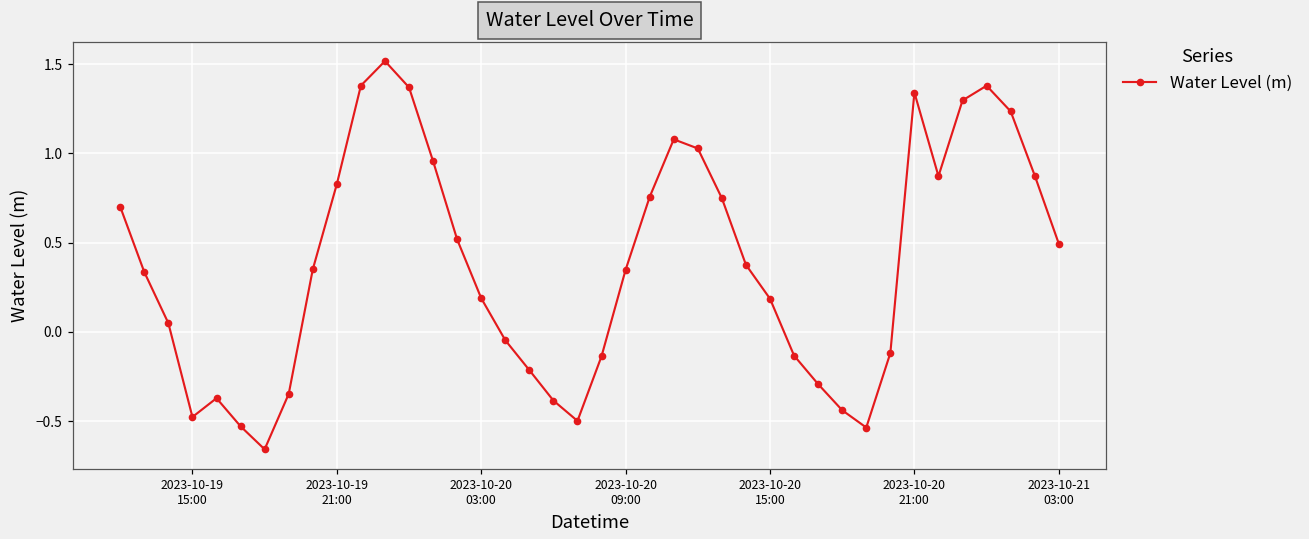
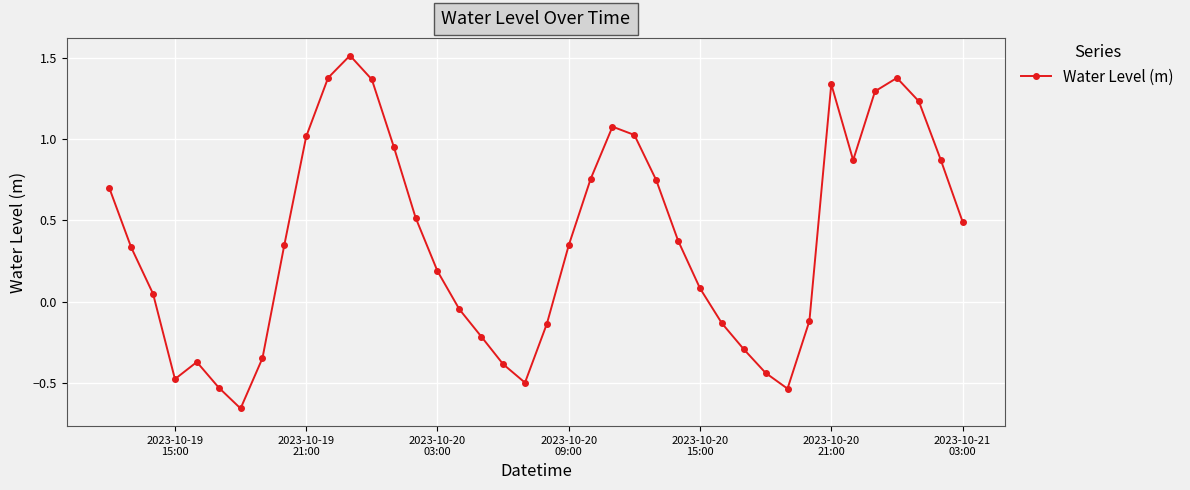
  {
    "2023-10-19 15:00": -0.48,
-   "2023-10-19 21:00": 0.83,
+   "2023-10-19 21:00": 1.02,
    "2023-10-20 03:00": 0.19,
    "2023-10-20 09:00": 0.35,
-   "2023-10-20 15:00": 0.19,
+   "2023-10-20 15:00": 0.08,
    "2023-10-20 21:00": 1.34,
    "2023-10-21 03:00": 0.49
  }
